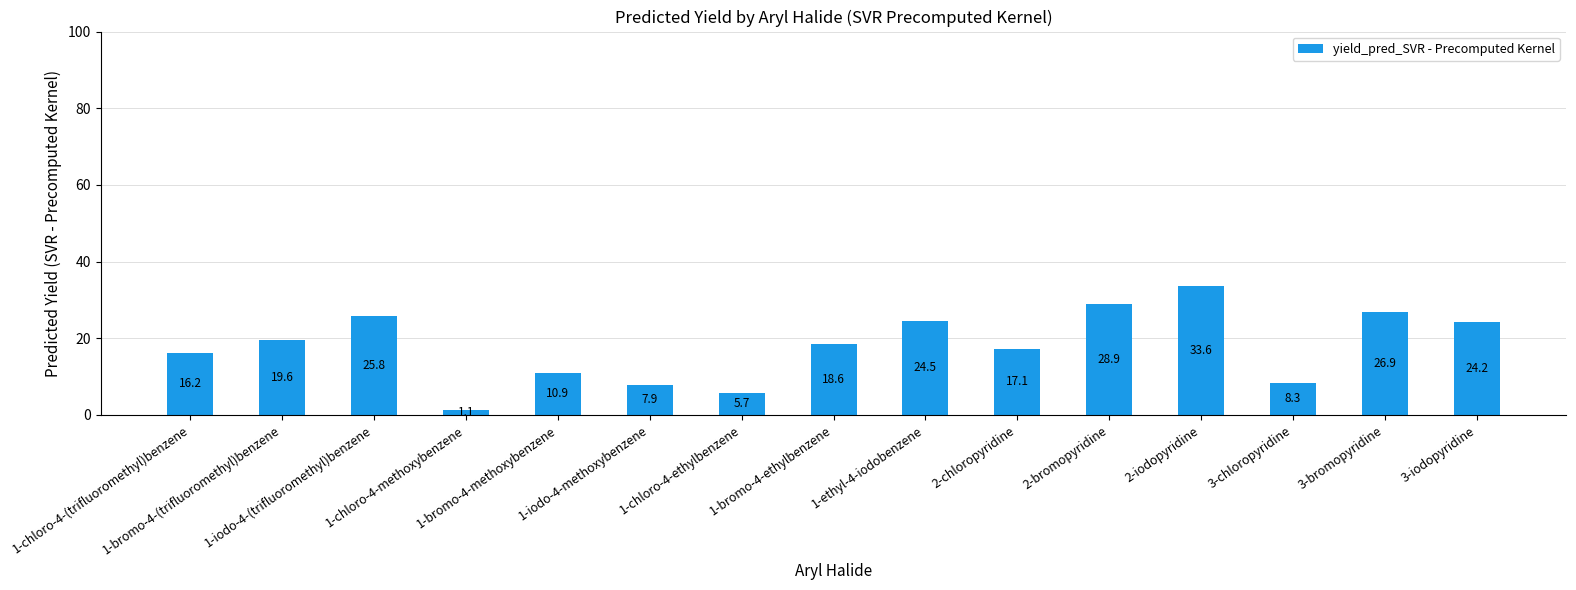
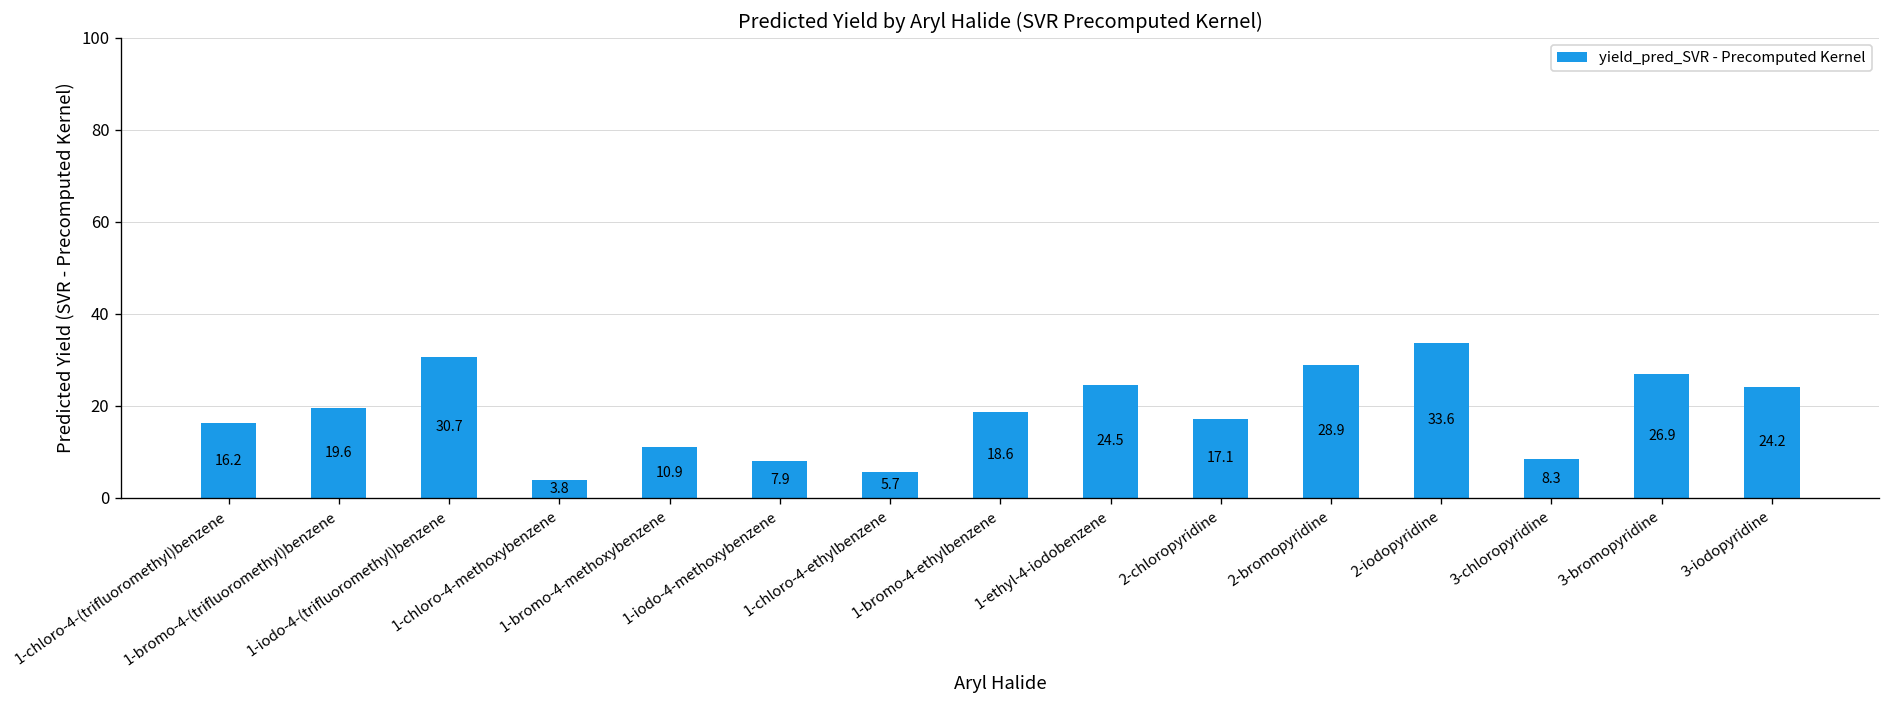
  {
    "1-chloro-4-(trifluoromethyl)benzene": 16.2,
    "1-bromo-4-(trifluoromethyl)benzene": 19.6,
-   "1-iodo-4-(trifluoromethyl)benzene": 25.8,
-   "1-chloro-4-methoxybenzene": 1.1,
+   "1-iodo-4-(trifluoromethyl)benzene": 30.7,
+   "1-chloro-4-methoxybenzene": 3.8,
    "1-bromo-4-methoxybenzene": 10.9,
    "1-iodo-4-methoxybenzene": 7.9,
    "1-chloro-4-ethylbenzene": 5.7,
    "1-bromo-4-ethylbenzene": 18.6,
    "1-ethyl-4-iodobenzene": 24.5,
    "2-chloropyridine": 17.1,
    "2-bromopyridine": 28.9,
    "2-iodopyridine": 33.6,
    "3-chloropyridine": 8.3,
    "3-bromopyridine": 26.9,
    "3-iodopyridine": 24.2
  }
